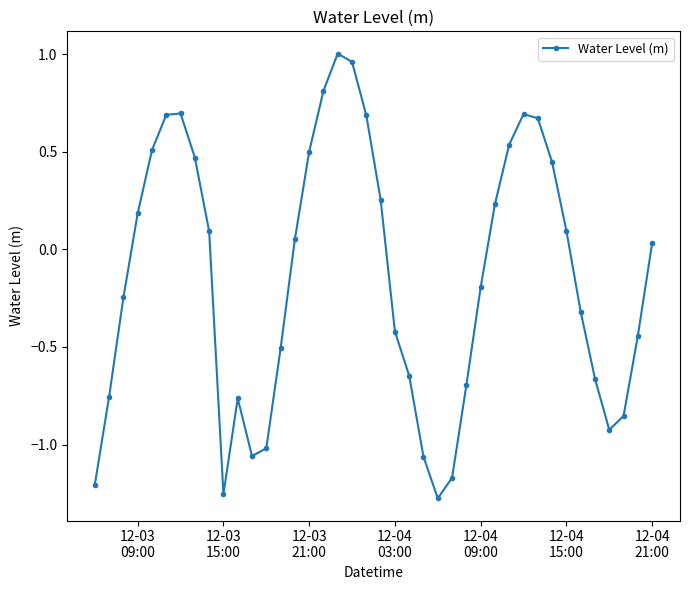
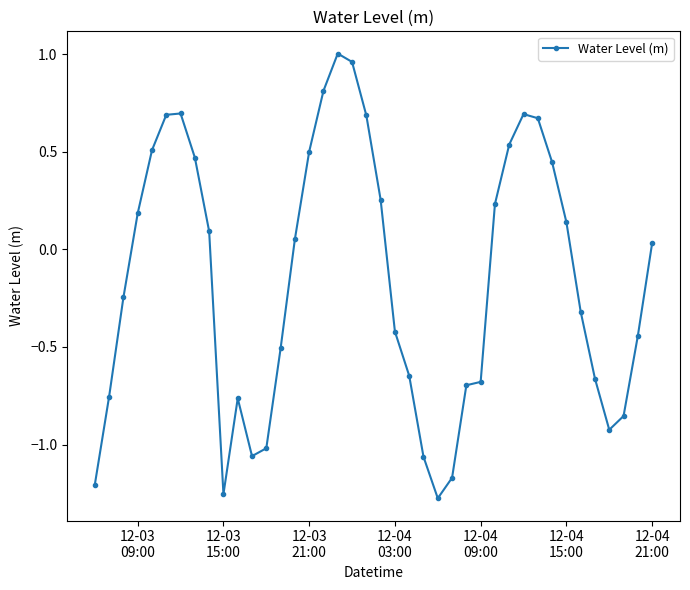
  {
    "12-03 09:00": 0.18,
    "12-03 15:00": -1.25,
    "12-03 21:00": 0.50,
    "12-04 03:00": -0.42,
-   "12-04 09:00": -0.19,
-   "12-04 15:00": 0.10,
+   "12-04 09:00": -0.68,
+   "12-04 15:00": 0.14,
    "12-04 21:00": 0.03
  }
